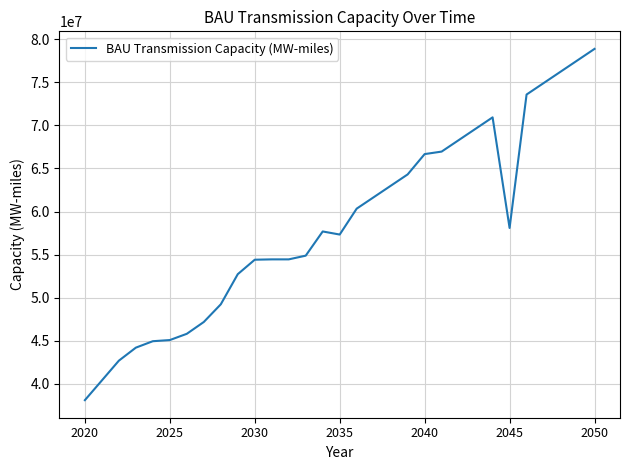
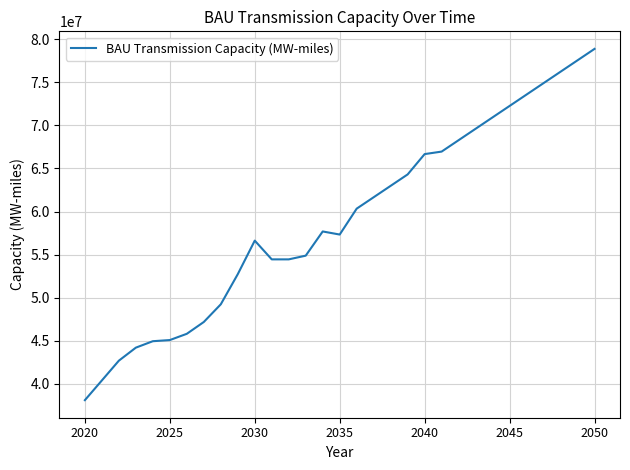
  {
    "2020": 38000000,
    "2025": 45000000,
-   "2030": 54000000,
+   "2030": 57000000,
    "2035": 57000000,
    "2040": 67000000,
-   "2045": 58000000,
+   "2045": 72000000,
    "2050": 79000000
  }
